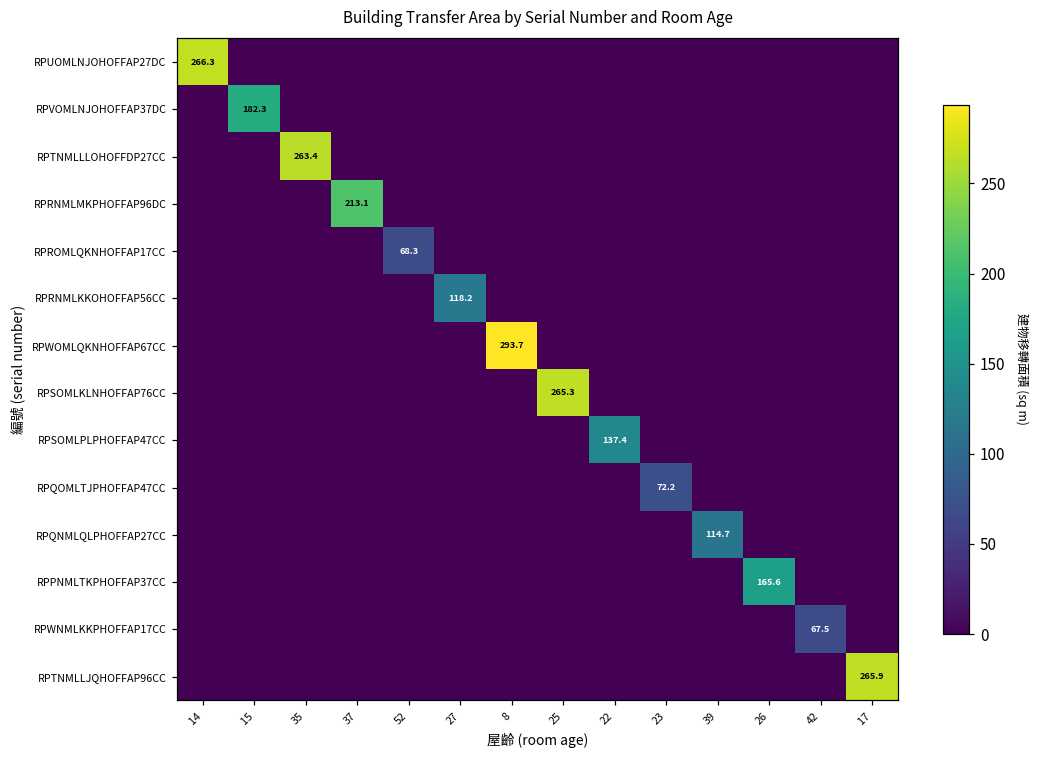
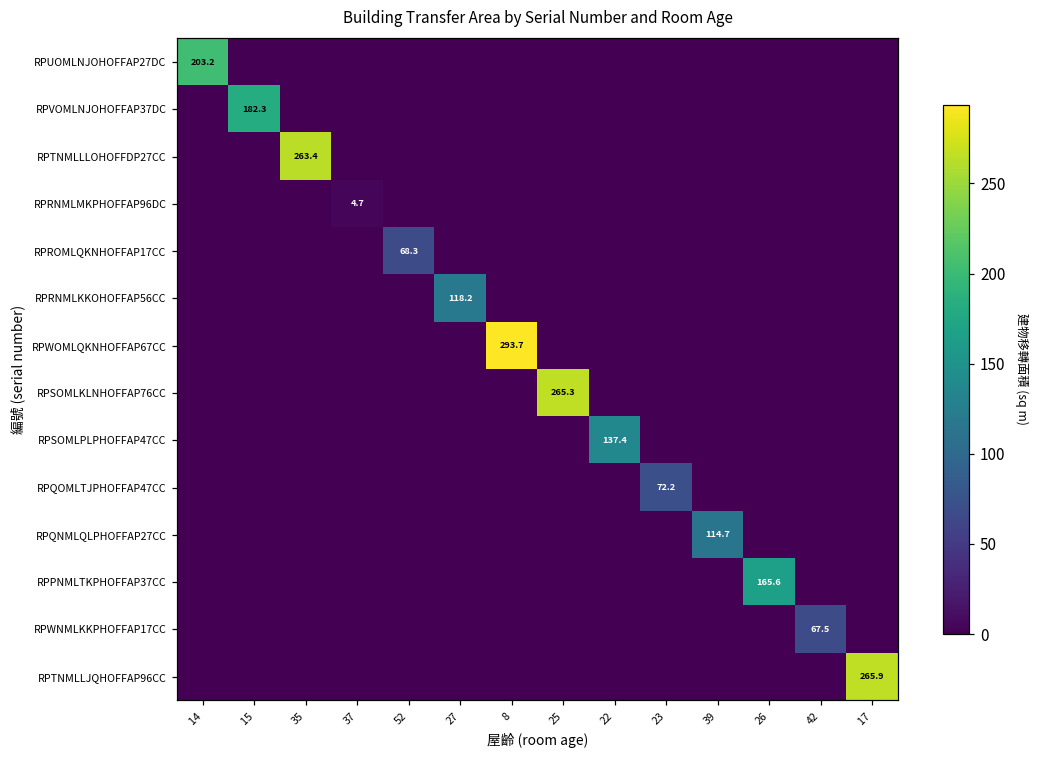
  {
    "RPUOMLNJOHOFFAP27DC": {
-     "14": 266.3
+     "14": 203.2
    },
    "RPVOMLNJOHOFFAP37DC": {
      "15": 182.3
    },
    "RPTNMLLLOHOFFDP27CC": {
      "35": 263.4
    },
    "RPRNMLMKPHOFFAP96DC": {
-     "37": 213.1
+     "37": 4.7
    },
    "RPROMLQKNHOFFAP17CC": {
      "52": 68.3
    },
    "RPRNMLKKOHOFFAP56CC": {
      "27": 118.2
    },
    "RPWOMLQKNHOFFAP67CC": {
      "8": 293.7
    },
    "RPSOMLKLNHOFFAP76CC": {
      "25": 265.3
    },
    "RPSOMLPLPHOFFAP47CC": {
      "22": 137.4
    },
    "RPQOMLTJPHOFFAP47CC": {
      "23": 72.2
    },
    "RPQNMLQLPHOFFAP27CC": {
      "39": 114.7
    },
    "RPPNMLTKPHOFFAP37CC": {
      "26": 165.6
    },
    "RPWNMLKKPHOFFAP17CC": {
      "42": 67.5
    },
    "RPTNMLLJQHOFFAP96CC": {
      "17": 265.9
    }
  }
